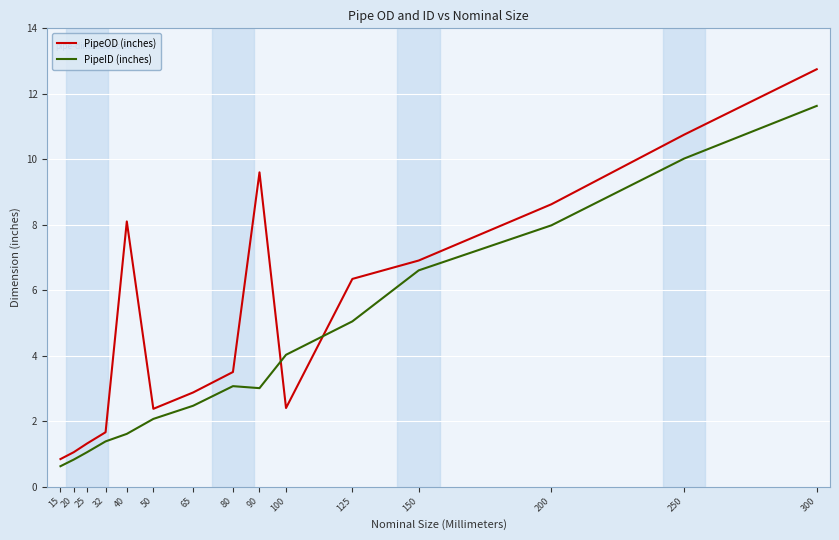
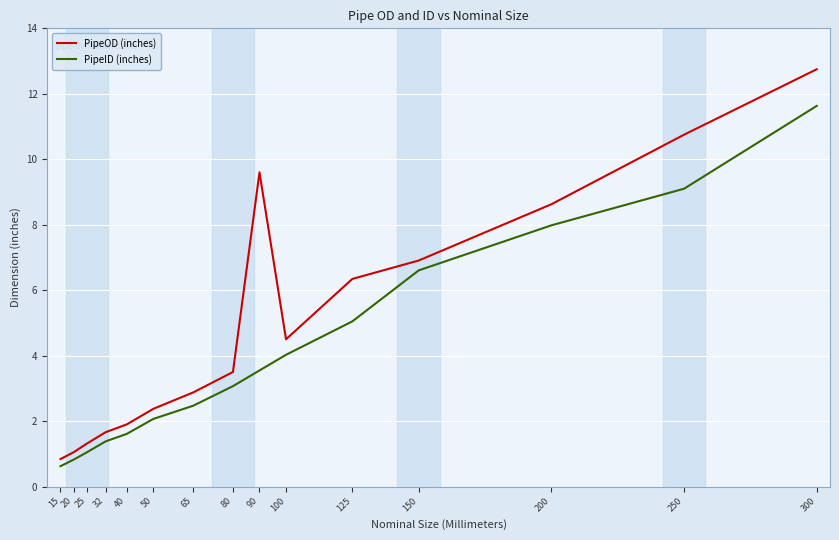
  {
    "PipeOD (inches)": {
      "15": 0.8,
      "20": 1.1,
      "25": 1.3,
      "32": 1.7,
-     "40": 8.1,
+     "40": 1.9,
      "50": 2.4,
      "65": 2.9,
      "80": 3.5,
      "90": 9.6,
-     "100": 2.4,
+     "100": 4.5,
      "125": 6.3,
      "150": 6.9,
      "200": 8.6,
      "250": 10.8,
      "300": 12.8
    },
    "PipeID (inches)": {
      "15": 0.6,
      "20": 0.8,
      "25": 1.0,
      "32": 1.4,
      "40": 1.6,
      "50": 2.1,
      "65": 2.5,
      "80": 3.1,
-     "90": 3.0,
+     "90": 3.5,
      "100": 4.0,
      "125": 5.0,
      "150": 6.6,
      "200": 8.0,
-     "250": 10.0,
+     "250": 9.1,
      "300": 11.6
    }
  }
